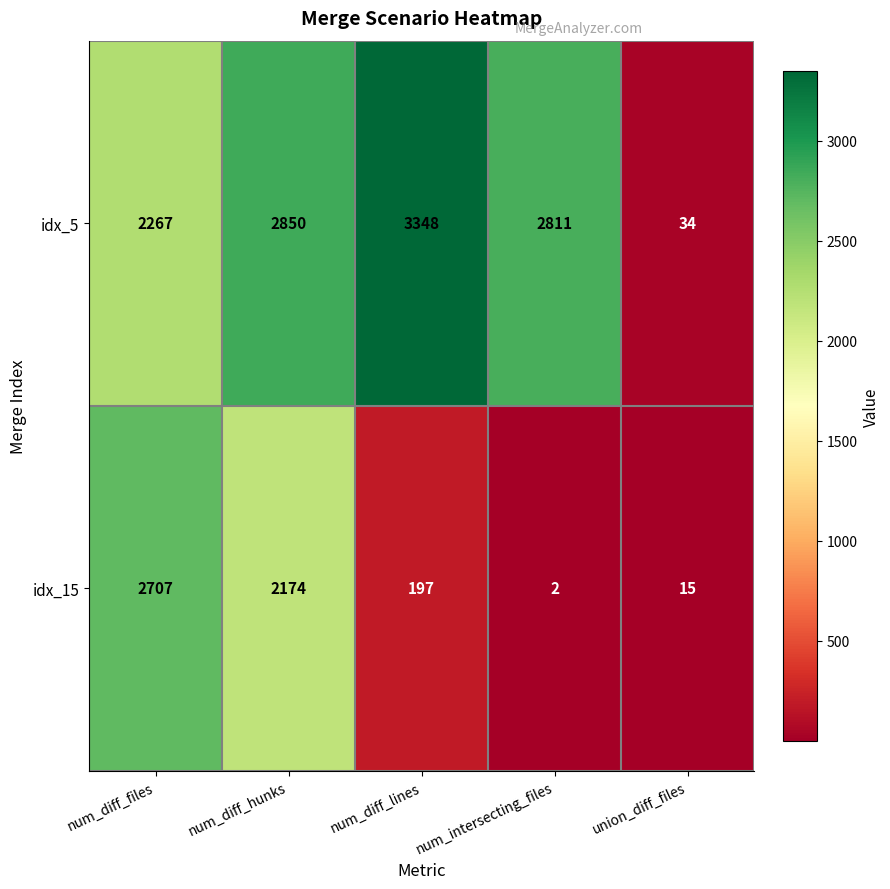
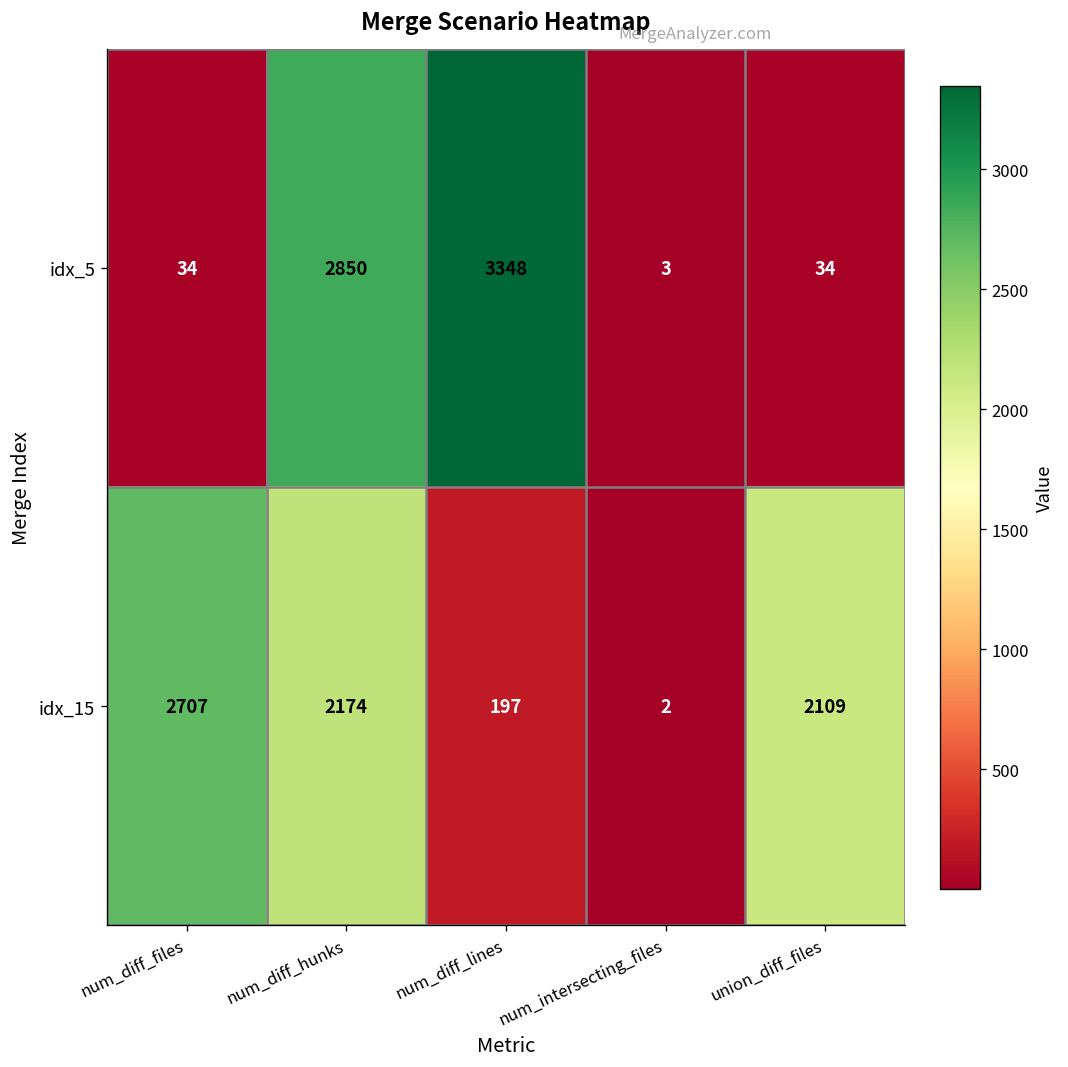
  {
    "idx_5": {
-     "num_diff_files": 2267,
+     "num_diff_files": 34,
      "num_diff_hunks": 2850,
      "num_diff_lines": 3348,
-     "num_intersecting_files": 2811,
+     "num_intersecting_files": 3,
      "union_diff_files": 34
    },
    "idx_15": {
      "num_diff_files": 2707,
      "num_diff_hunks": 2174,
      "num_diff_lines": 197,
      "num_intersecting_files": 2,
-     "union_diff_files": 15
+     "union_diff_files": 2109
    }
  }
